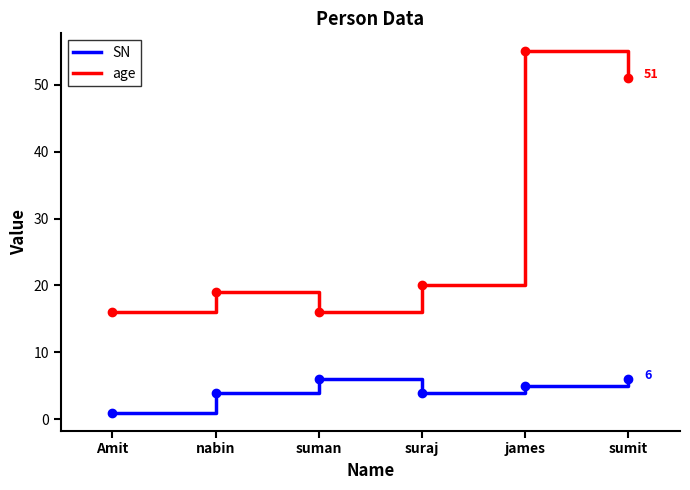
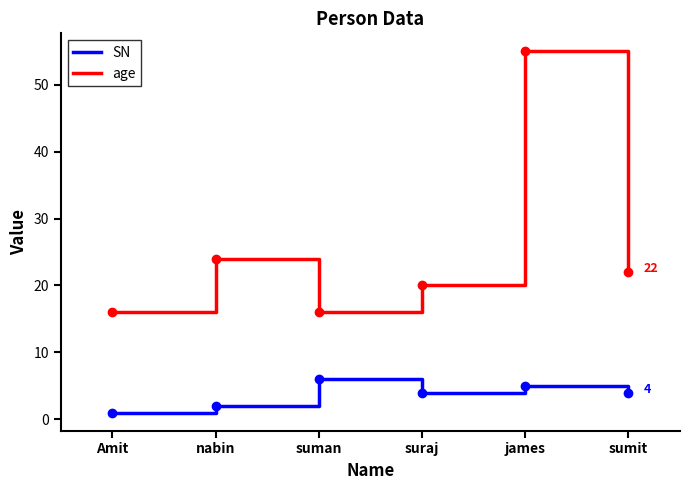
  {
    "SN": {
-     "nabin": 4,
-     "sumit": 6
+     "nabin": 2,
+     "sumit": 4
    },
    "age": {
-     "nabin": 19,
-     "sumit": 51
+     "nabin": 24,
+     "sumit": 22
    }
  }
